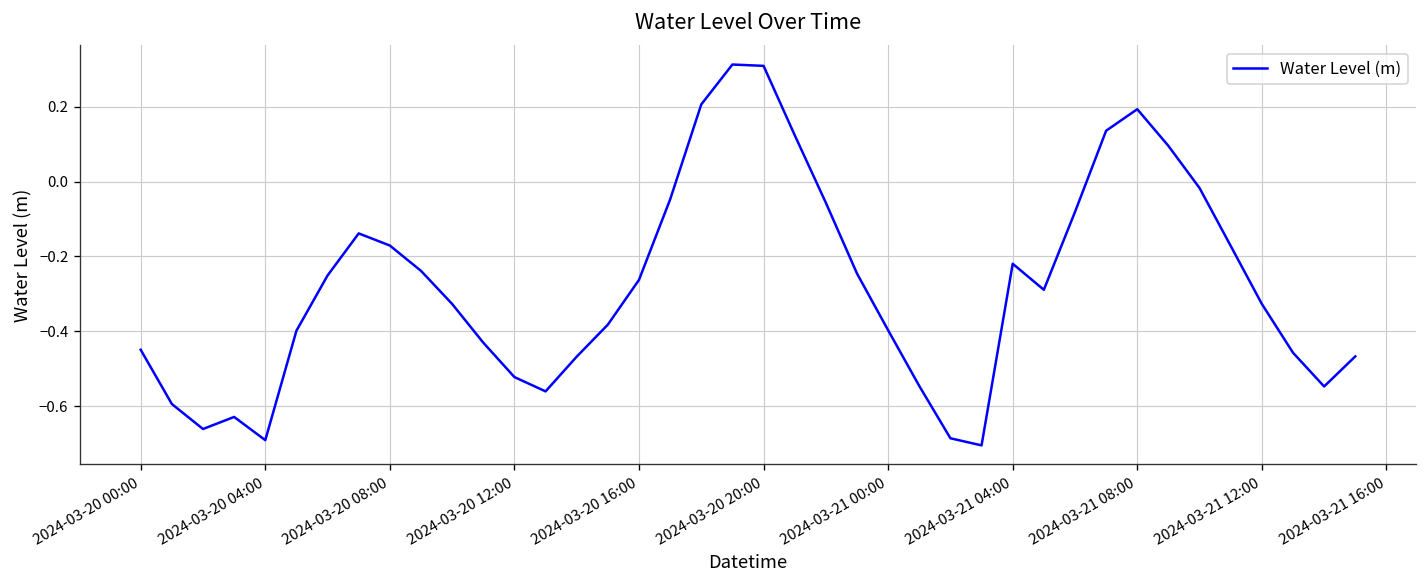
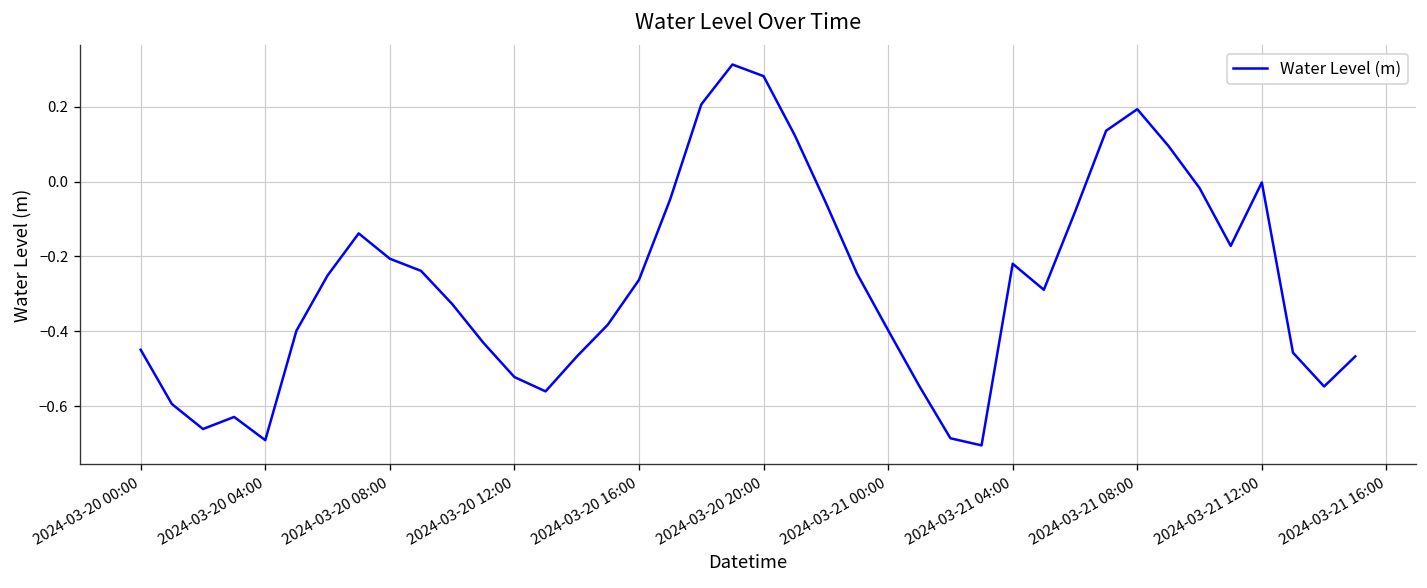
  {
    "2024-03-20 00:00": -0.45,
    "2024-03-20 04:00": -0.69,
-   "2024-03-20 08:00": -0.17,
+   "2024-03-20 08:00": -0.21,
    "2024-03-20 12:00": -0.52,
    "2024-03-20 16:00": -0.26,
-   "2024-03-20 20:00": 0.31,
+   "2024-03-20 20:00": 0.28,
    "2024-03-21 00:00": -0.40,
    "2024-03-21 04:00": -0.22,
    "2024-03-21 08:00": 0.19,
-   "2024-03-21 12:00": -0.33
+   "2024-03-21 12:00": 0.00
  }
